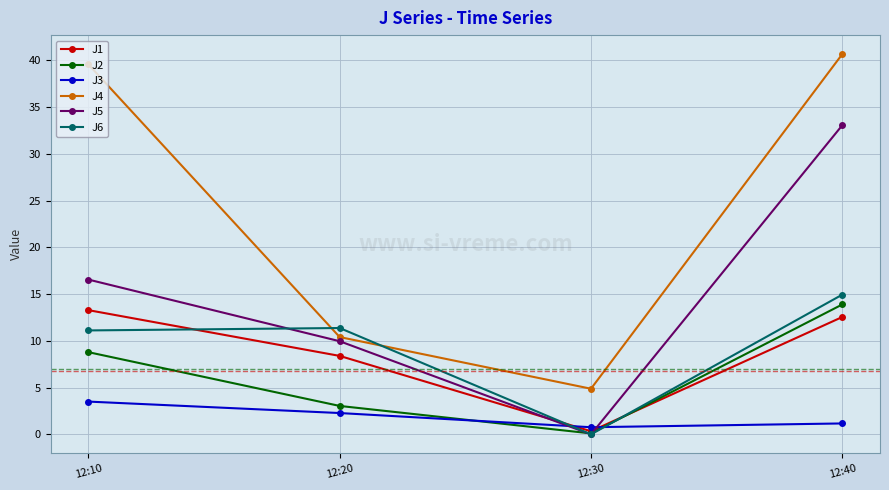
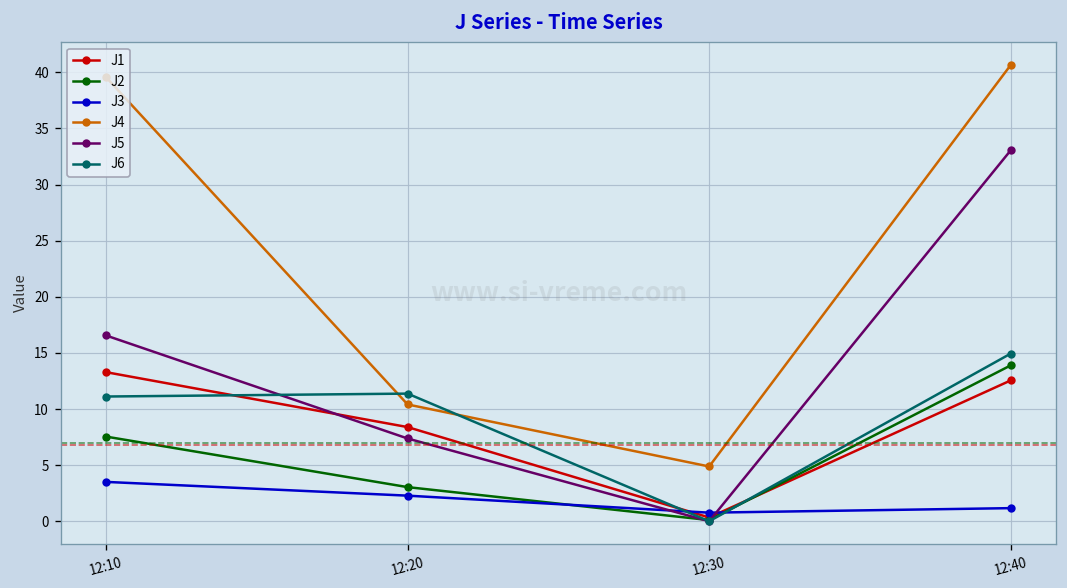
  {
    "J1": {
      "12:10": 13,
      "12:20": 8,
      "12:40": 13
    },
    "J2": {
-     "12:10": 9,
+     "12:10": 8,
      "12:20": 3,
      "12:40": 14
    },
    "J3": {
      "12:10": 4,
      "12:20": 2,
      "12:30": 1,
      "12:40": 1
    },
    "J4": {
      "12:20": 10,
      "12:30": 5,
      "12:40": 41
    },
    "J5": {
      "12:10": 17,
-     "12:20": 10,
+     "12:20": 7,
      "12:40": 33
    },
    "J6": {
      "12:10": 11,
      "12:20": 11,
      "12:40": 15
    }
  }
